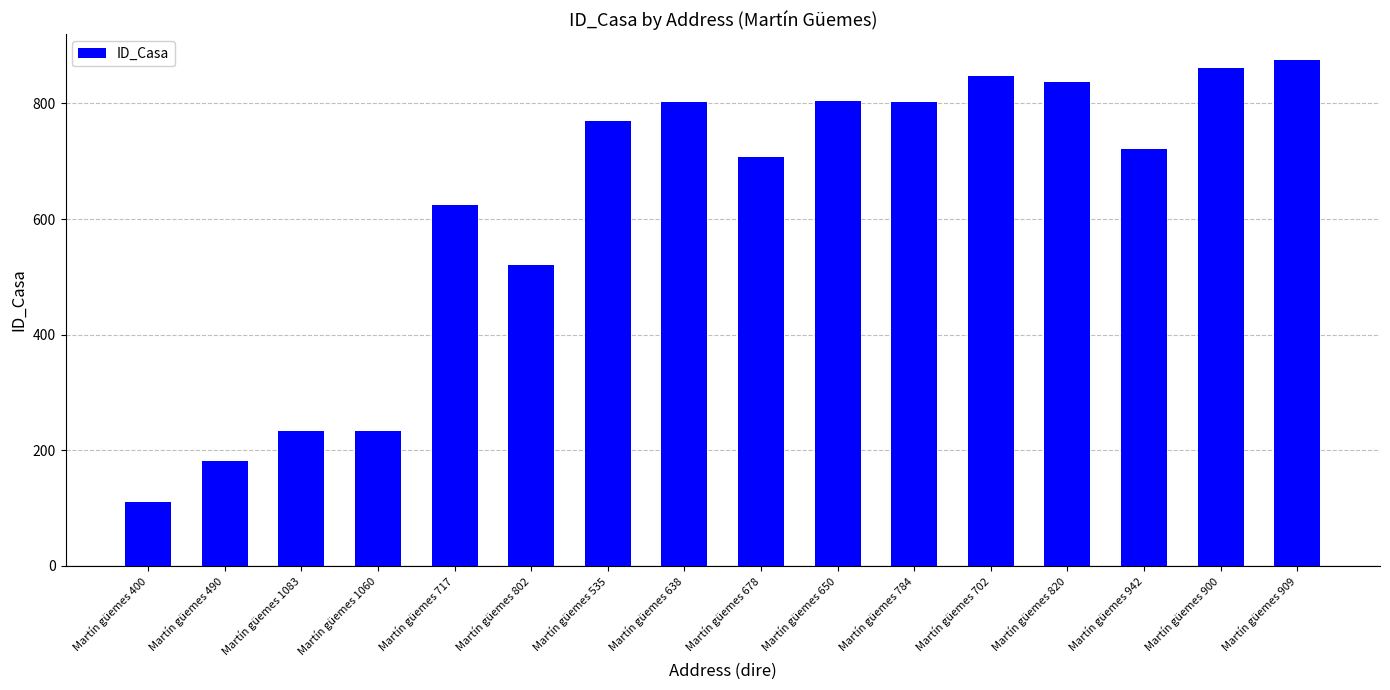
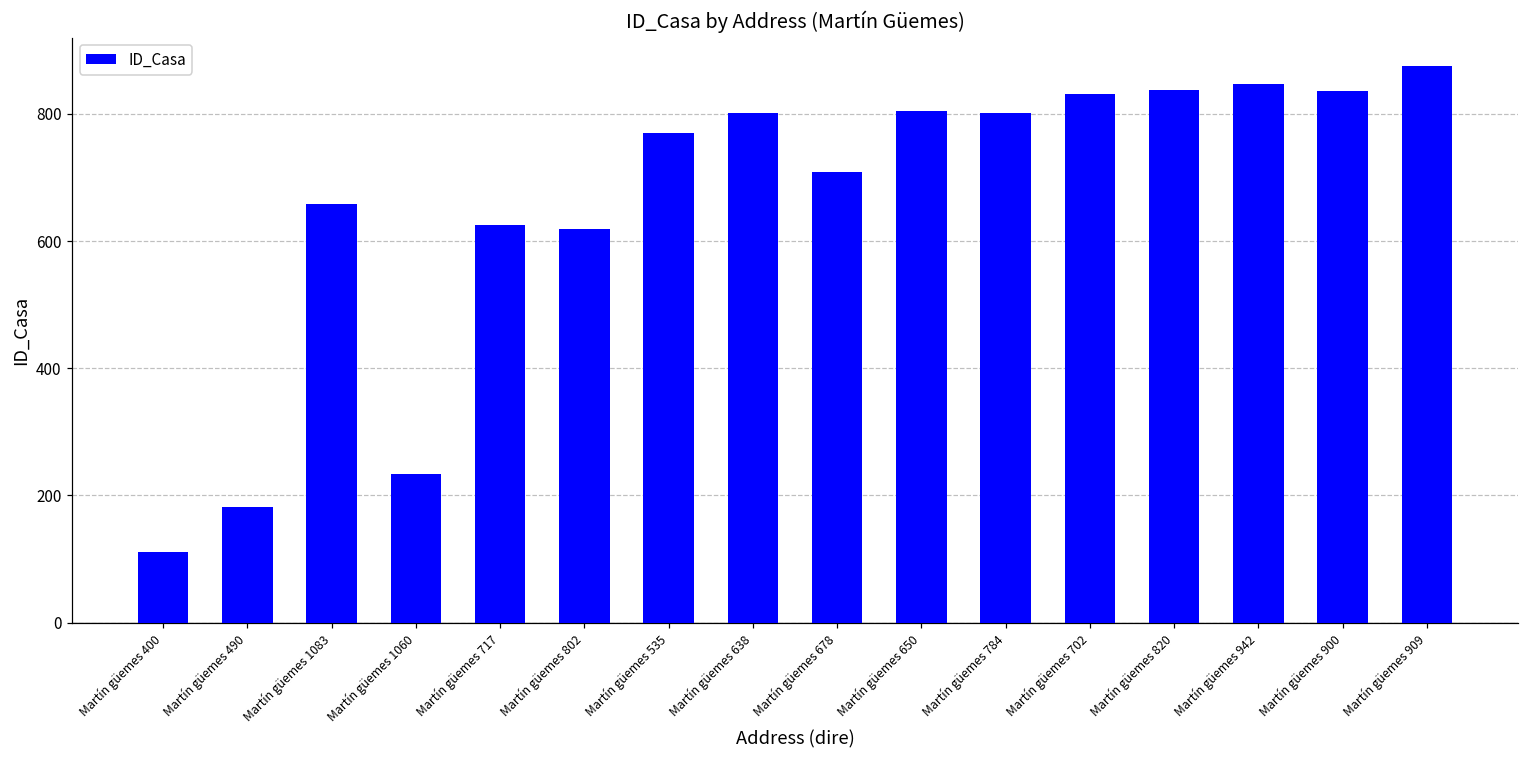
  {
    "Martín güemes 400": 110,
    "Martín güemes 490": 180,
-   "Martín güemes 1083": 230,
+   "Martín güemes 1083": 660,
    "Martín güemes 1060": 230,
    "Martín güemes 717": 630,
-   "Martín güemes 802": 520,
+   "Martín güemes 802": 620,
    "Martín güemes 535": 770,
    "Martín güemes 638": 800,
    "Martín güemes 678": 710,
    "Martín güemes 650": 810,
    "Martín güemes 784": 800,
-   "Martín güemes 702": 850,
+   "Martín güemes 702": 830,
    "Martín güemes 820": 840,
-   "Martín güemes 942": 720,
-   "Martín güemes 900": 860,
+   "Martín güemes 942": 850,
+   "Martín güemes 900": 840,
    "Martín güemes 909": 880
  }
